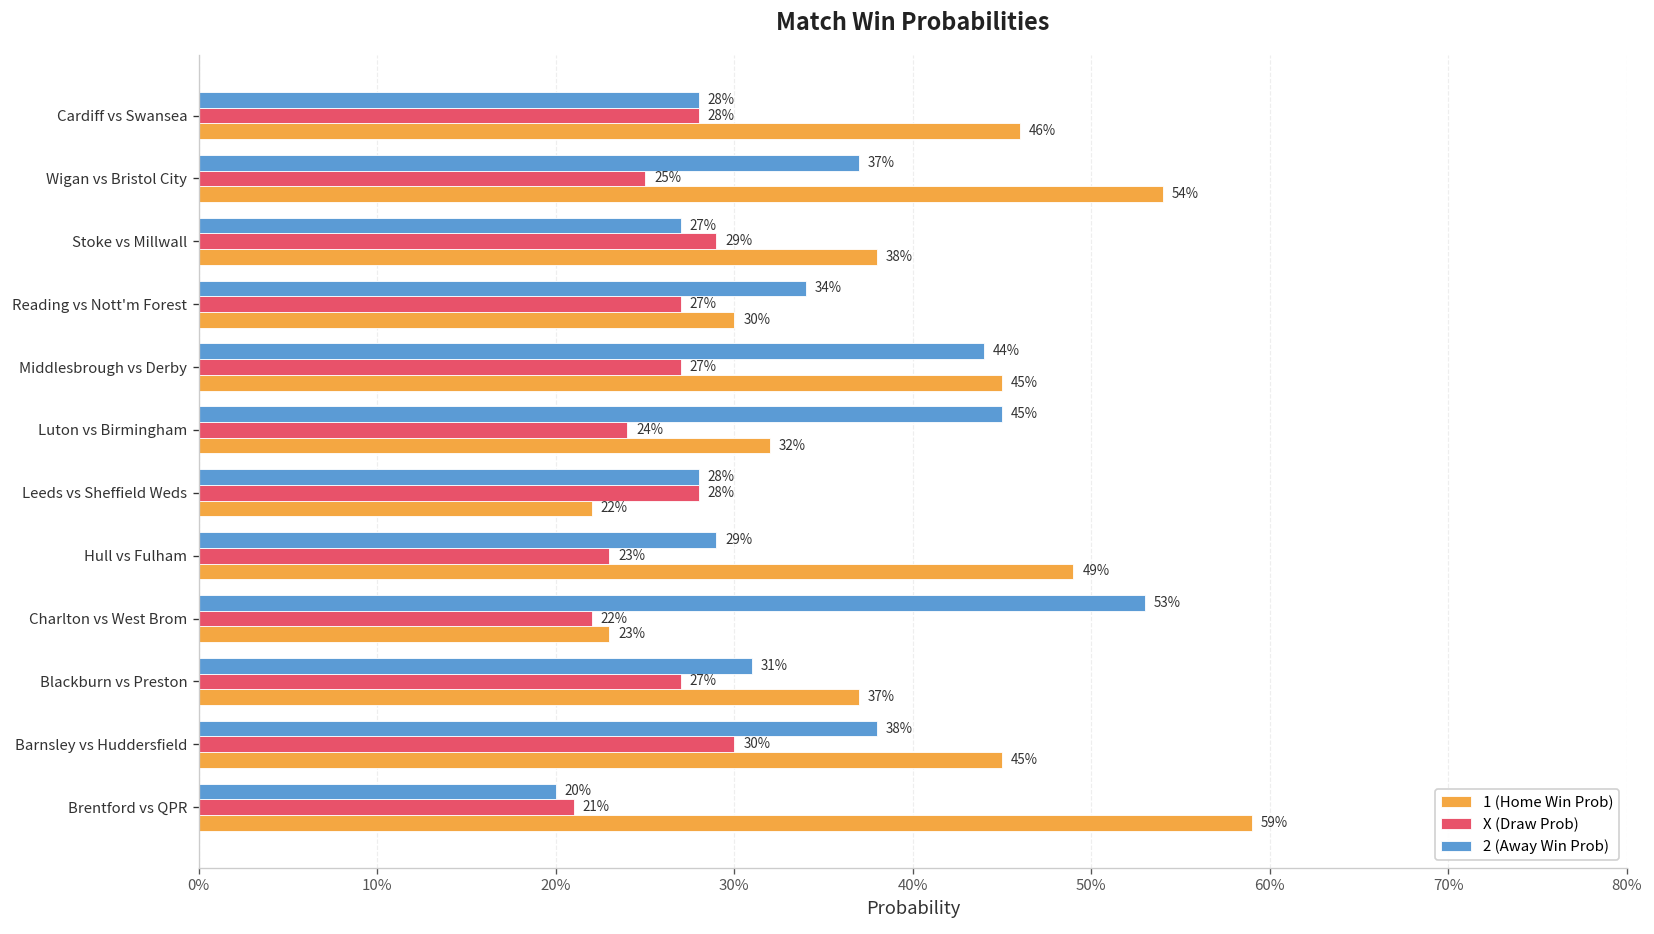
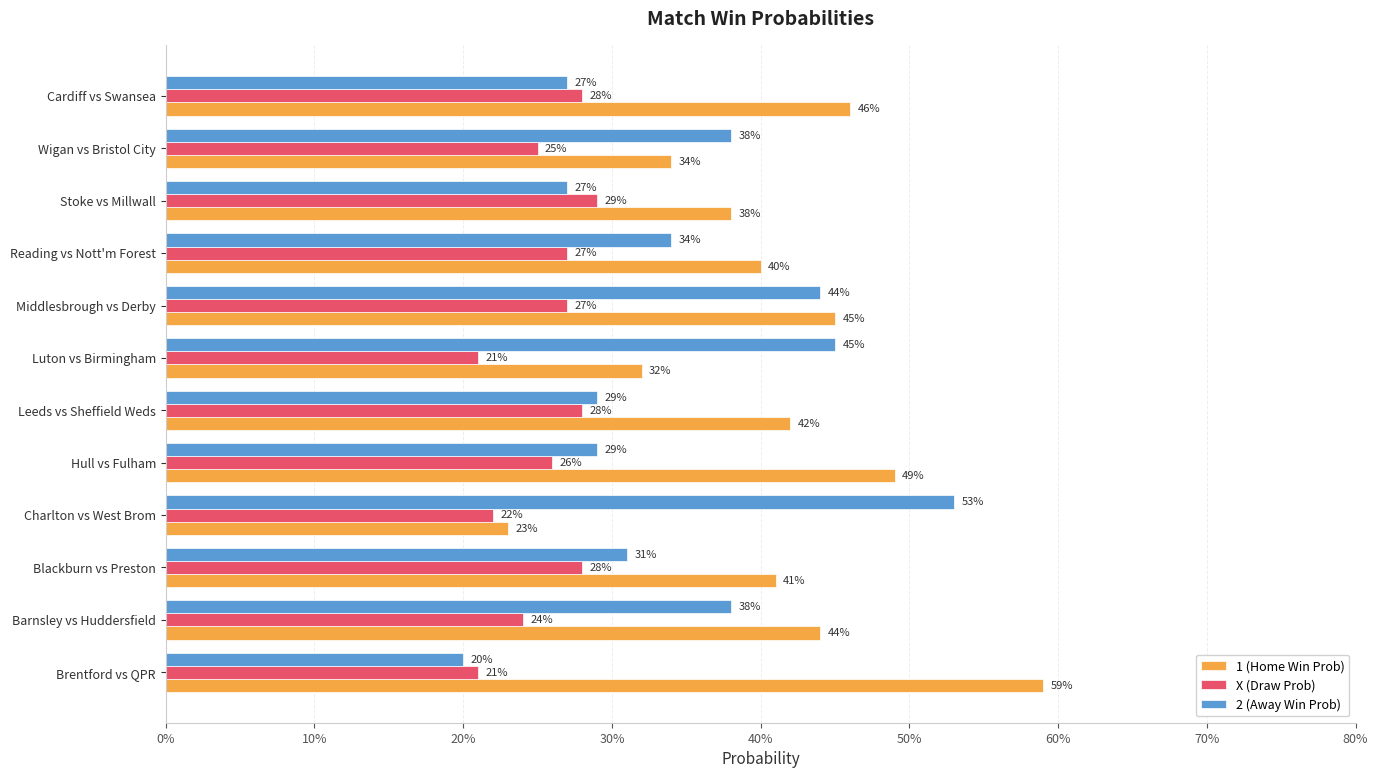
  {
    "1 (Home Win Prob)": {
      "Cardiff vs Swansea": "46%",
-     "Wigan vs Bristol City": "54%",
+     "Wigan vs Bristol City": "34%",
      "Stoke vs Millwall": "38%",
-     "Reading vs Nott'm Forest": "30%",
+     "Reading vs Nott'm Forest": "40%",
      "Middlesbrough vs Derby": "45%",
      "Luton vs Birmingham": "32%",
-     "Leeds vs Sheffield Weds": "22%",
+     "Leeds vs Sheffield Weds": "42%",
      "Hull vs Fulham": "49%",
      "Charlton vs West Brom": "23%",
-     "Blackburn vs Preston": "37%",
-     "Barnsley vs Huddersfield": "45%",
+     "Blackburn vs Preston": "41%",
+     "Barnsley vs Huddersfield": "44%",
      "Brentford vs QPR": "59%"
    },
    "X (Draw Prob)": {
      "Cardiff vs Swansea": "28%",
      "Wigan vs Bristol City": "25%",
      "Stoke vs Millwall": "29%",
      "Reading vs Nott'm Forest": "27%",
      "Middlesbrough vs Derby": "27%",
-     "Luton vs Birmingham": "24%",
+     "Luton vs Birmingham": "21%",
      "Leeds vs Sheffield Weds": "28%",
-     "Hull vs Fulham": "23%",
+     "Hull vs Fulham": "26%",
      "Charlton vs West Brom": "22%",
-     "Blackburn vs Preston": "27%",
-     "Barnsley vs Huddersfield": "30%",
+     "Blackburn vs Preston": "28%",
+     "Barnsley vs Huddersfield": "24%",
      "Brentford vs QPR": "21%"
    },
    "2 (Away Win Prob)": {
-     "Cardiff vs Swansea": "28%",
-     "Wigan vs Bristol City": "37%",
+     "Cardiff vs Swansea": "27%",
+     "Wigan vs Bristol City": "38%",
      "Stoke vs Millwall": "27%",
      "Reading vs Nott'm Forest": "34%",
      "Middlesbrough vs Derby": "44%",
      "Luton vs Birmingham": "45%",
-     "Leeds vs Sheffield Weds": "28%",
+     "Leeds vs Sheffield Weds": "29%",
      "Hull vs Fulham": "29%",
      "Charlton vs West Brom": "53%",
      "Blackburn vs Preston": "31%",
      "Barnsley vs Huddersfield": "38%",
      "Brentford vs QPR": "20%"
    }
  }
